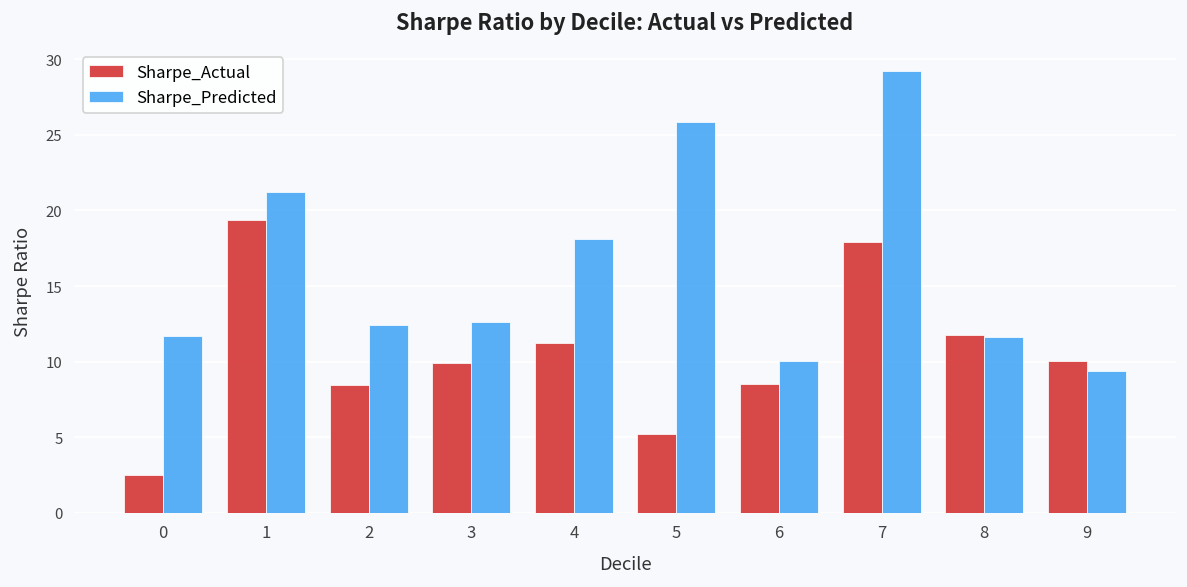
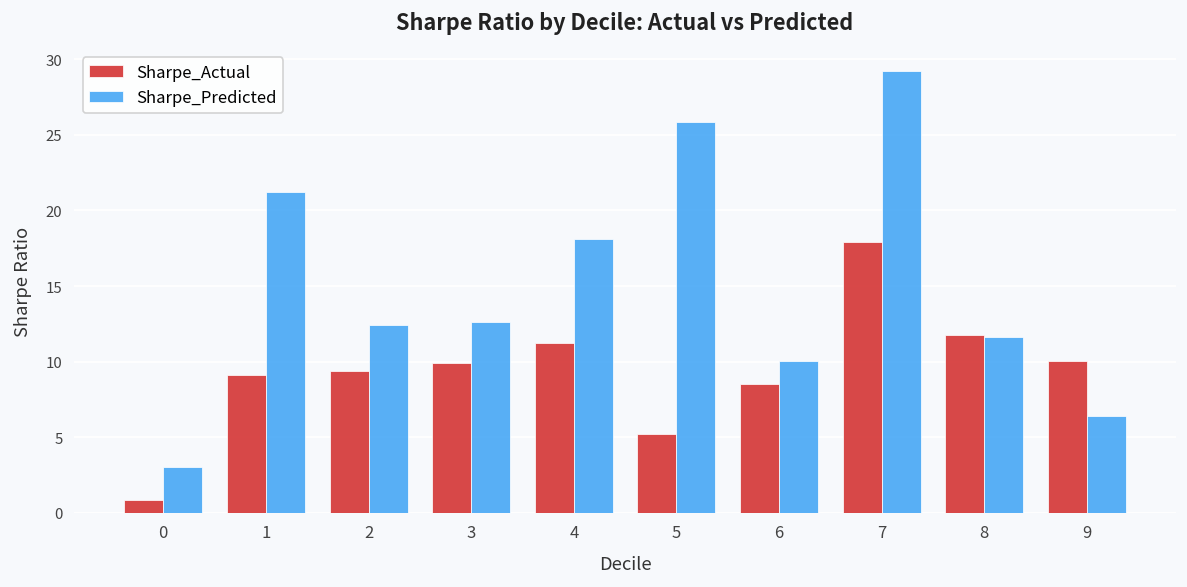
  {
    "Sharpe_Actual": {
-     "0": 2.5,
-     "1": 19.4,
-     "2": 8.5,
+     "0": 0.8,
+     "1": 9.1,
+     "2": 9.4,
      "3": 9.9,
      "4": 11.2,
      "5": 5.2,
      "6": 8.6,
      "7": 17.9,
      "8": 11.8,
      "9": 10.1
    },
    "Sharpe_Predicted": {
-     "0": 11.7,
+     "0": 3.1,
      "1": 21.2,
      "2": 12.4,
      "3": 12.6,
      "4": 18.1,
      "5": 25.9,
      "6": 10.1,
      "7": 29.2,
      "8": 11.6,
-     "9": 9.4
+     "9": 6.4
    }
  }
